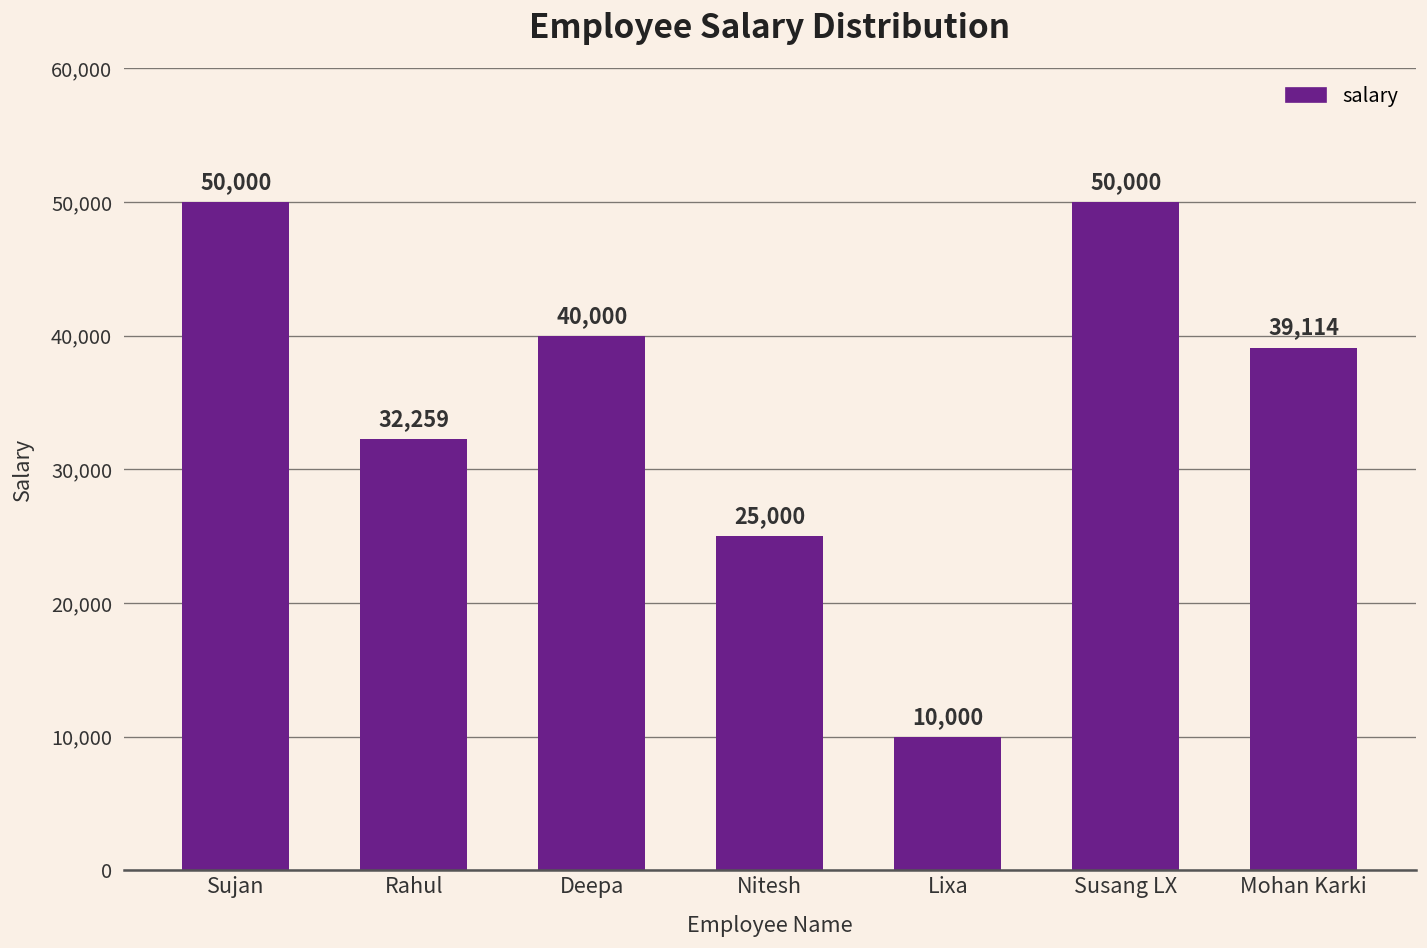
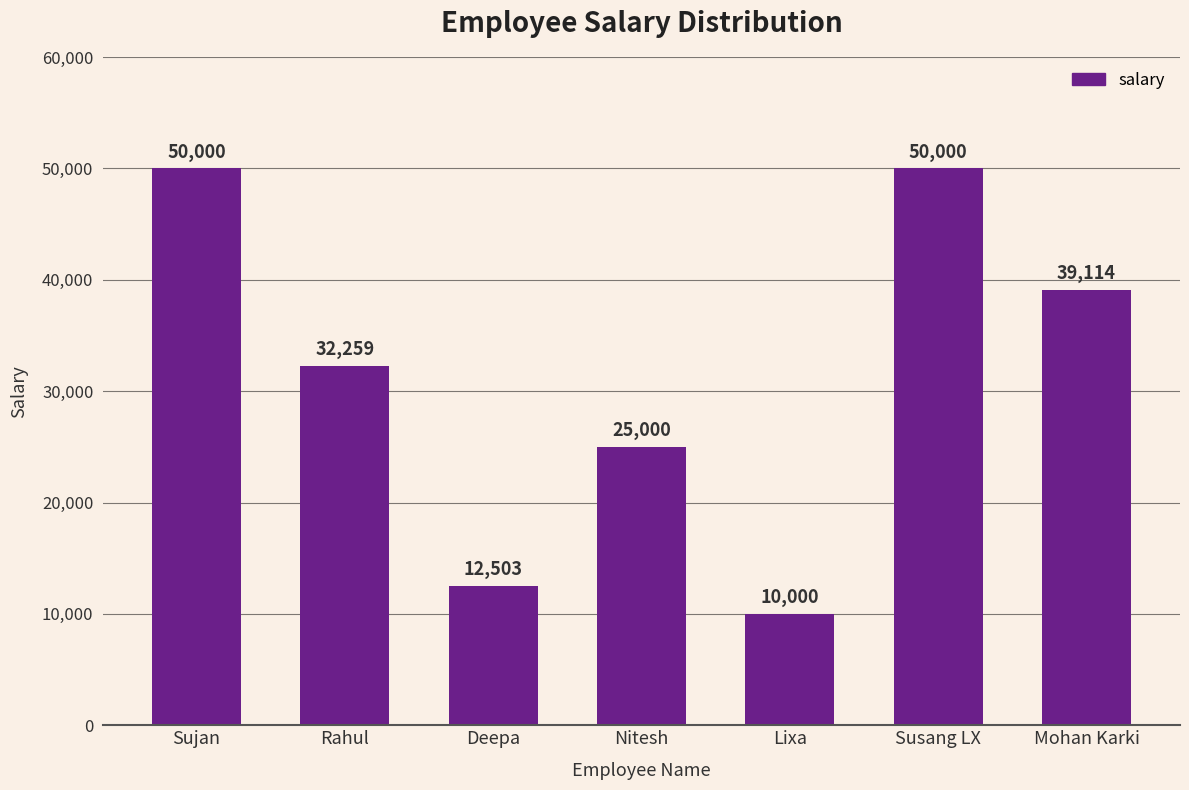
  {
    "Sujan": "50,000",
    "Rahul": "32,259",
-   "Deepa": "40,000",
+   "Deepa": "12,503",
    "Nitesh": "25,000",
    "Lixa": "10,000",
    "Susang LX": "50,000",
    "Mohan Karki": "39,114"
  }
